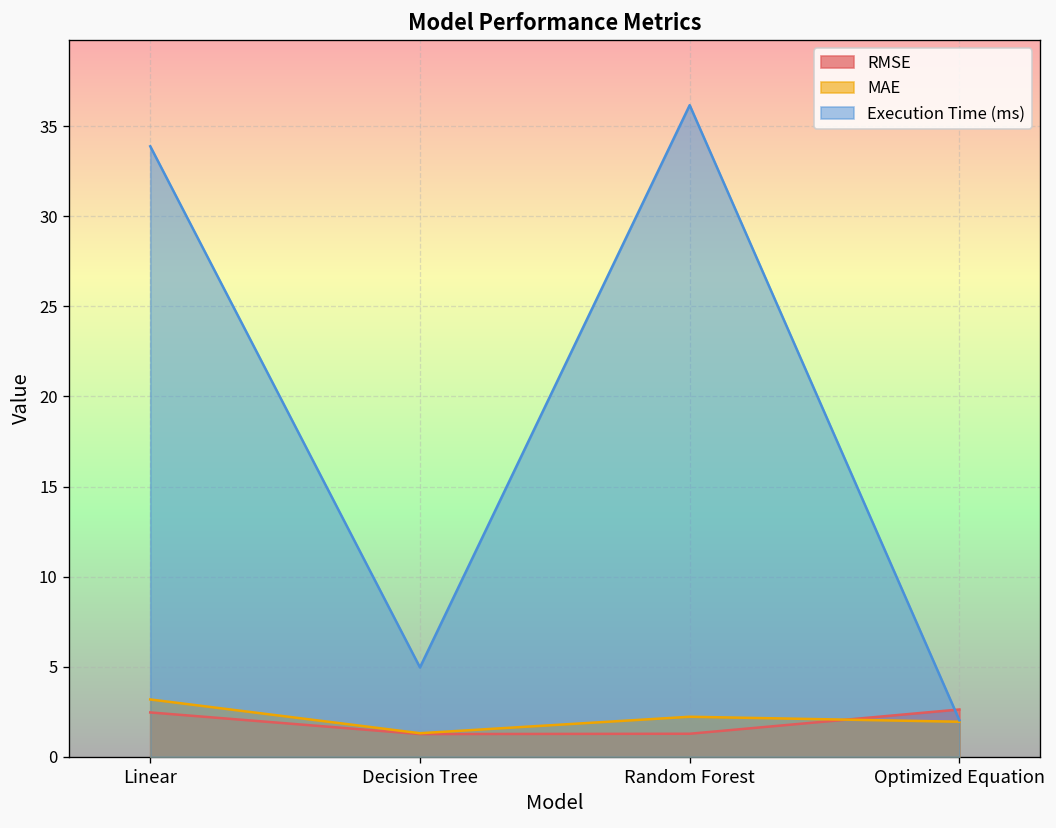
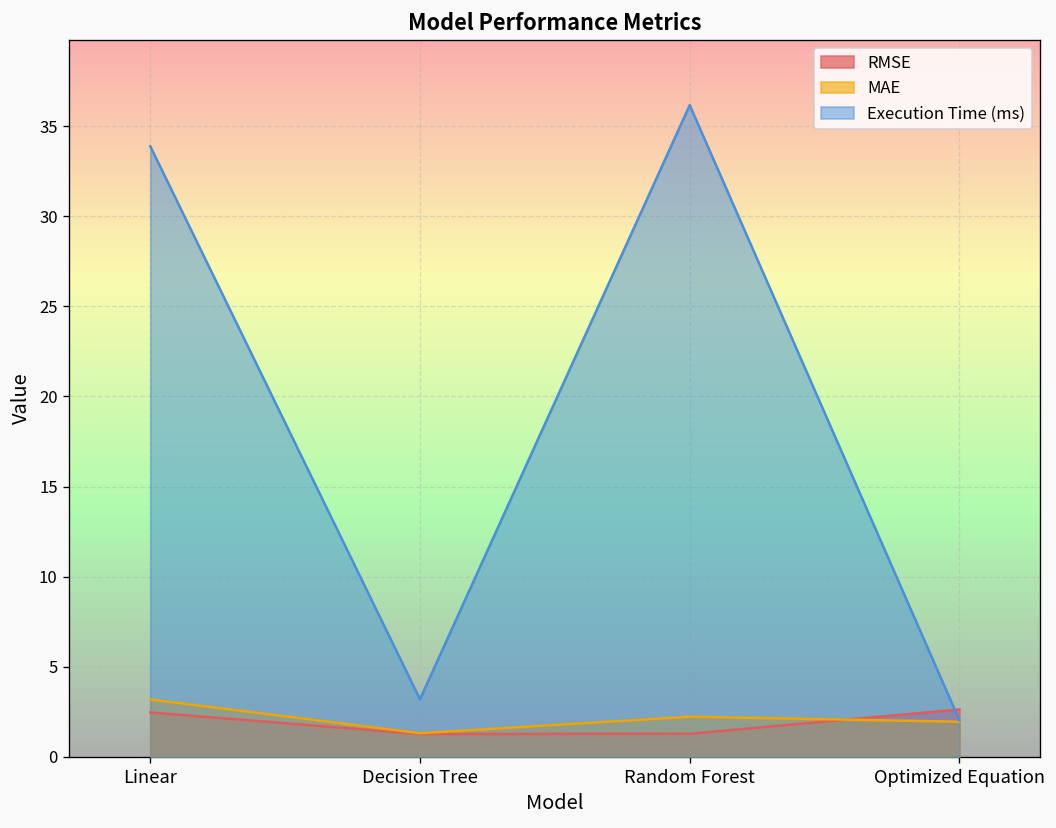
  {
    "RMSE": {
      "Linear": 2.5,
      "Random Forest": 1.3,
      "Optimized Equation": 2.6
    },
    "MAE": {
      "Linear": 3.2,
      "Random Forest": 2.2
    },
    "Execution Time (ms)": {
      "Linear": 33.9,
-     "Decision Tree": 5.0,
+     "Decision Tree": 3.2,
      "Random Forest": 36.2
    }
  }
